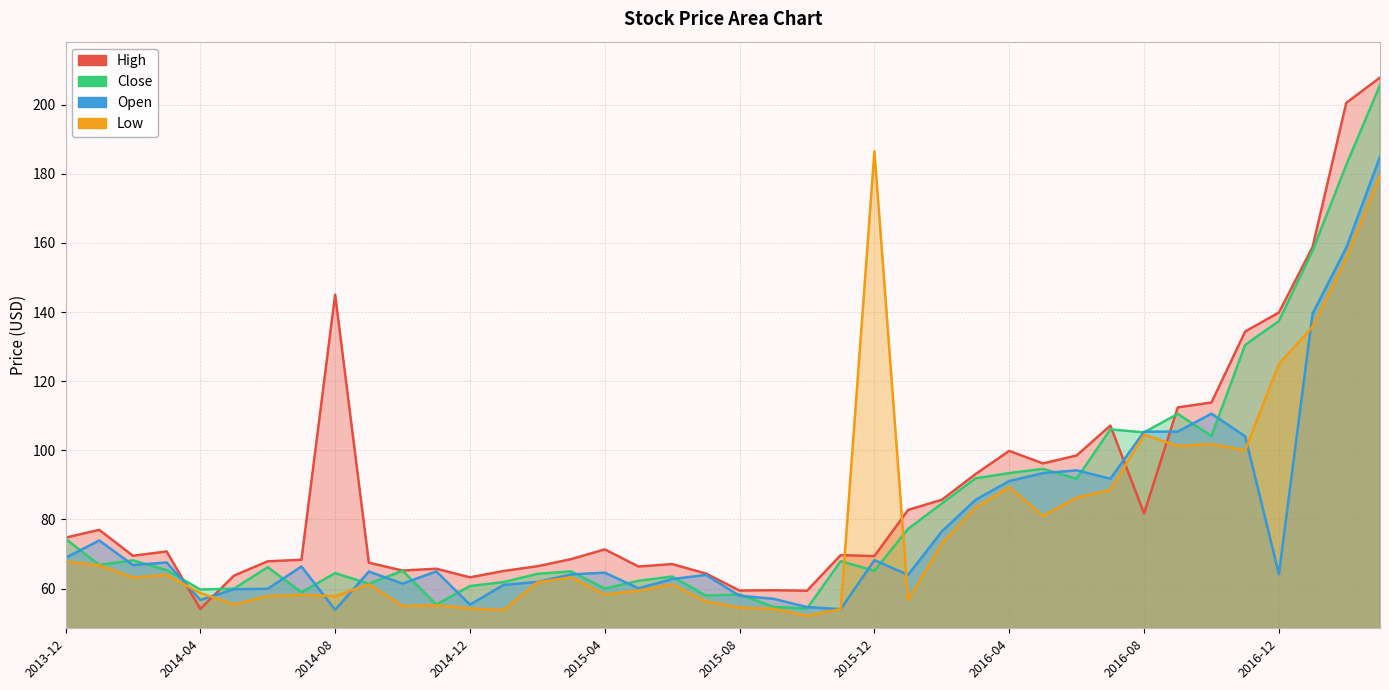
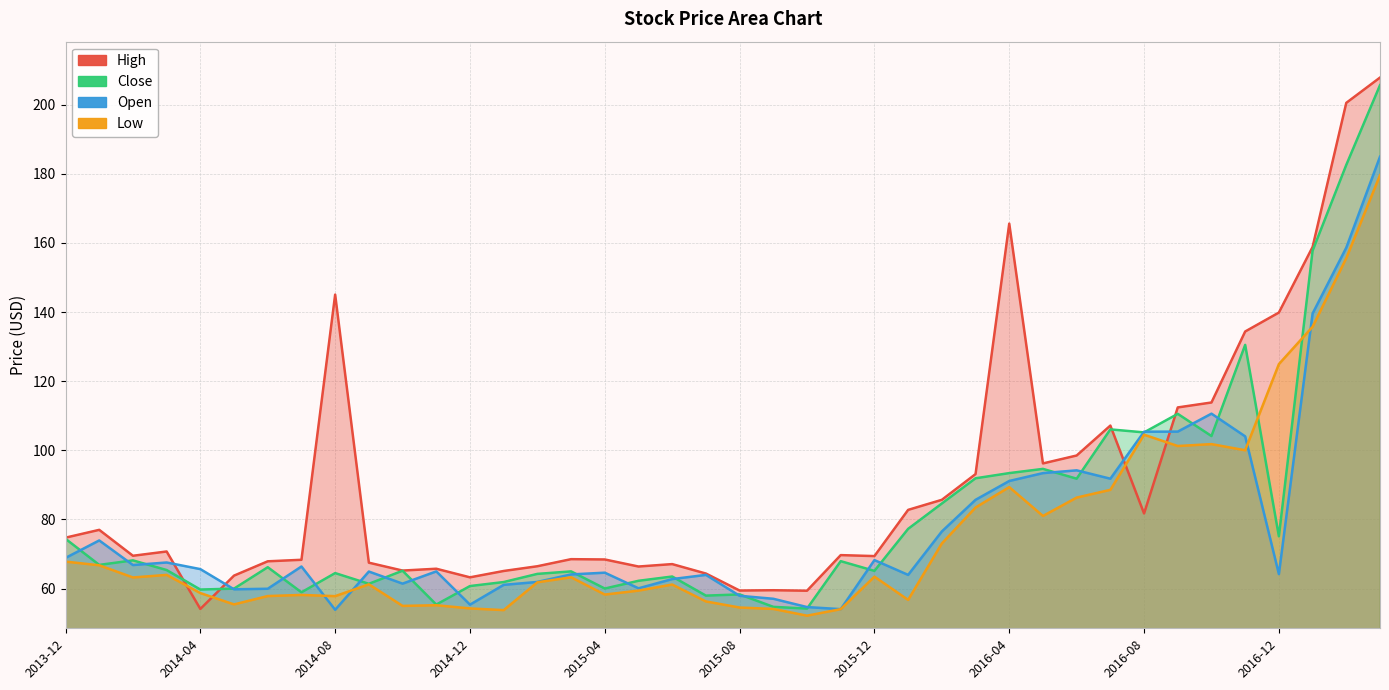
  {
    "High": {
      "2014-04": 54,
      "2014-08": 145,
      "2014-12": 63,
-     "2015-04": 71,
+     "2015-04": 68,
      "2015-08": 59,
      "2015-12": 69,
-     "2016-04": 100,
+     "2016-04": 166,
      "2016-08": 82,
      "2016-12": 140
    },
    "Close": {
      "2014-04": 60,
      "2014-08": 64,
      "2014-12": 61,
      "2015-04": 60,
      "2015-12": 65,
      "2016-04": 93,
-     "2016-12": 137
+     "2016-12": 75
    },
    "Open": {
      "2013-12": 69,
-     "2014-04": 57,
+     "2014-04": 66,
      "2014-08": 54,
      "2014-12": 55,
      "2015-04": 65,
      "2015-12": 68,
      "2016-04": 91,
      "2016-12": 64
    },
    "Low": {
      "2013-12": 68,
      "2014-04": 59,
      "2014-08": 58,
      "2014-12": 54,
      "2015-04": 58,
      "2015-08": 55,
-     "2015-12": 187,
+     "2015-12": 63,
      "2016-04": 89,
      "2016-12": 125
    }
  }
